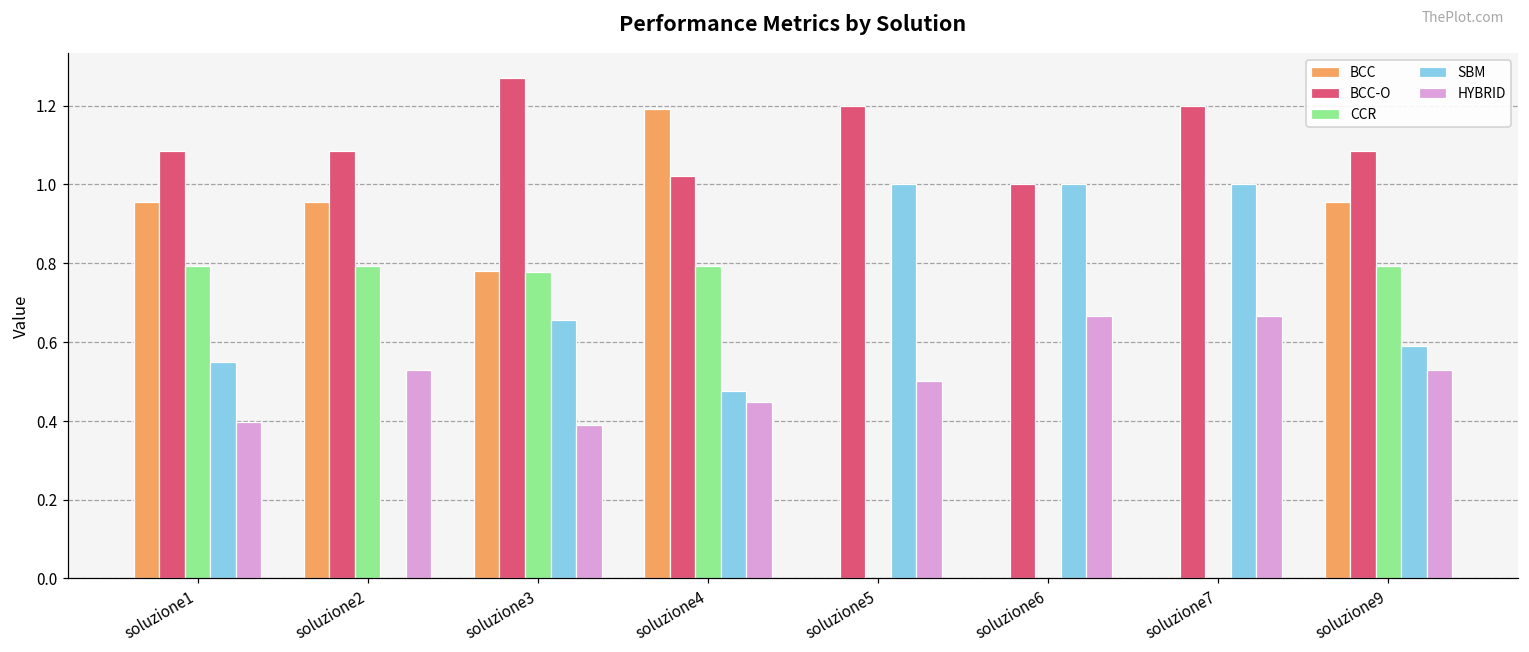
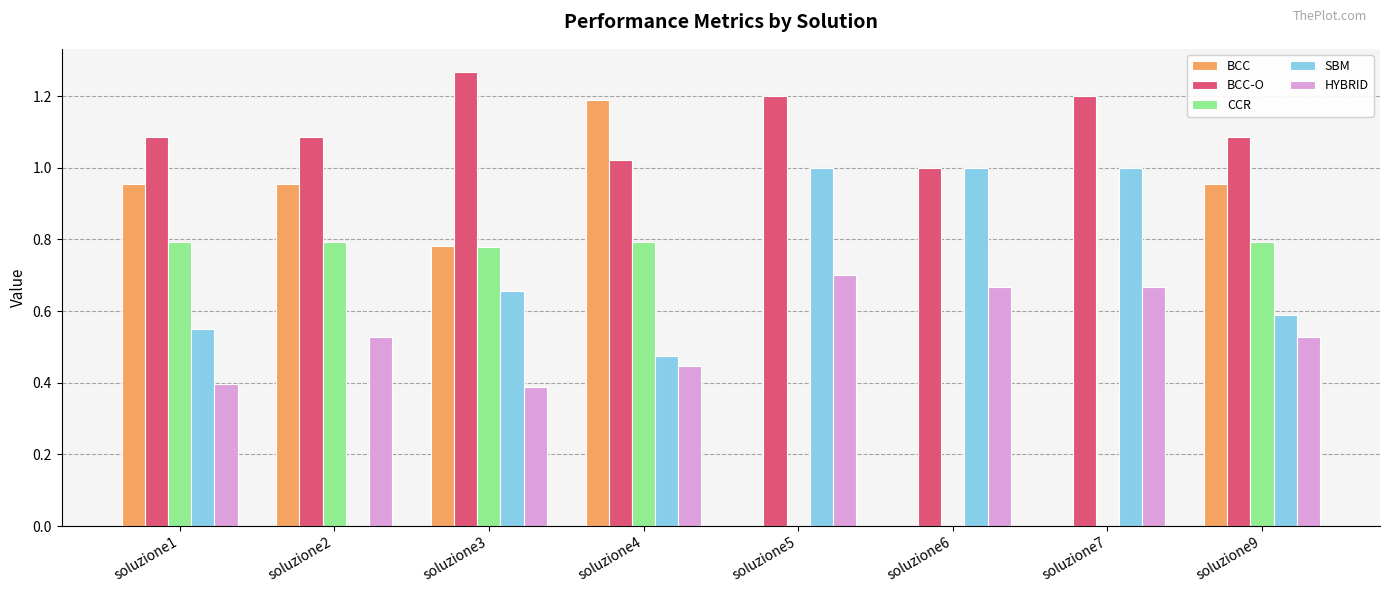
  {
    "BCC": {
      "soluzione1": 0.96,
      "soluzione2": 0.96,
      "soluzione3": 0.78,
      "soluzione4": 1.19,
      "soluzione5": 0.0,
      "soluzione6": 0.0,
      "soluzione7": 0.0,
      "soluzione9": 0.96
    },
    "BCC-O": {
      "soluzione1": 1.08,
      "soluzione2": 1.08,
      "soluzione3": 1.27,
      "soluzione4": 1.02,
      "soluzione5": 1.2,
      "soluzione6": 1.0,
      "soluzione7": 1.2,
      "soluzione9": 1.08
    },
    "CCR": {
      "soluzione1": 0.8,
      "soluzione2": 0.8,
      "soluzione3": 0.78,
      "soluzione4": 0.8,
      "soluzione5": 0.0,
      "soluzione6": 0.0,
      "soluzione7": 0.0,
      "soluzione9": 0.8
    },
    "SBM": {
      "soluzione1": 0.55,
      "soluzione3": 0.65,
      "soluzione4": 0.47,
      "soluzione5": 1.0,
      "soluzione6": 1.0,
      "soluzione7": 1.0,
      "soluzione9": 0.59
    },
    "HYBRID": {
      "soluzione1": 0.4,
      "soluzione2": 0.53,
      "soluzione3": 0.39,
      "soluzione4": 0.45,
-     "soluzione5": 0.5,
+     "soluzione5": 0.7,
      "soluzione6": 0.67,
      "soluzione7": 0.67,
      "soluzione9": 0.53
    }
  }
